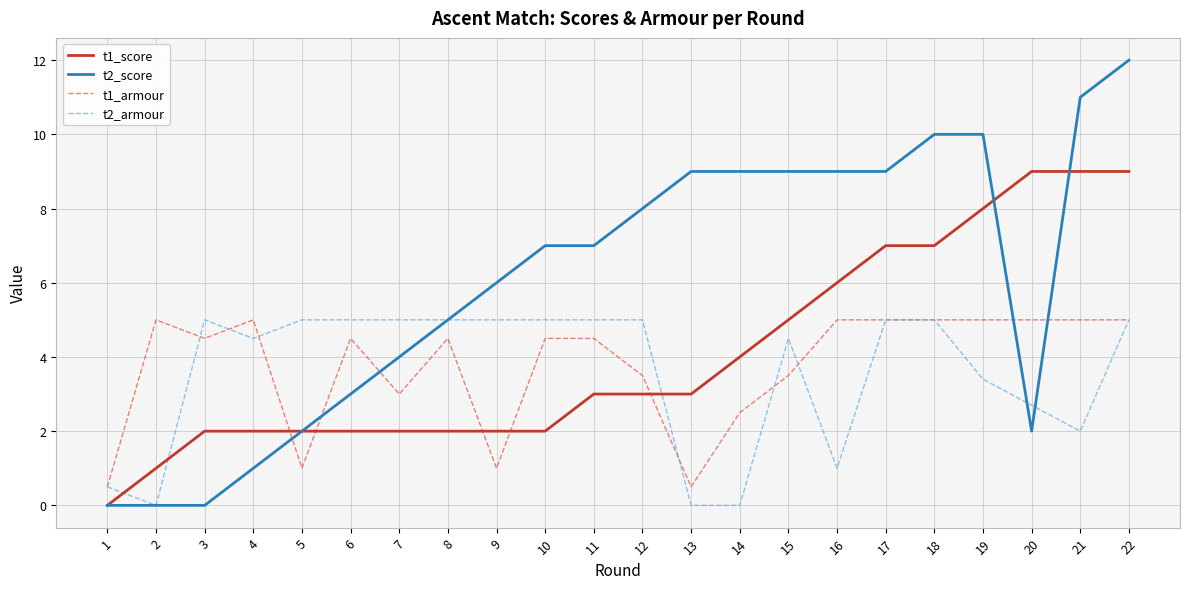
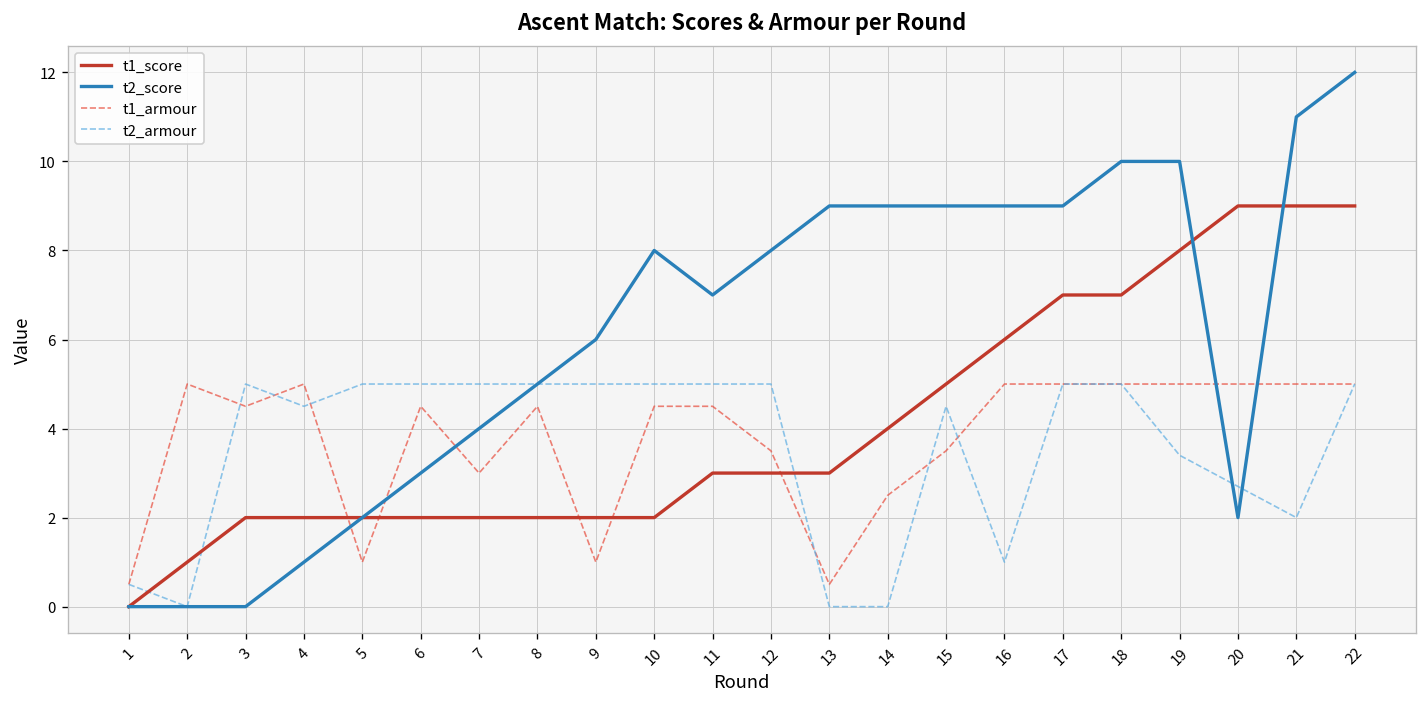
  {
    "t2_score": {
      "3": 0,
      "4": 1,
      "6": 3,
      "7": 4,
      "9": 6,
-     "10": 7,
+     "10": 8,
      "11": 7,
      "12": 8,
      "13": 9,
      "14": 9,
      "15": 9,
      "16": 9,
      "17": 9,
      "18": 10,
      "19": 10,
      "20": 2,
      "21": 11,
      "22": 12
    },
    "t2_armour": {
      "3": 5,
      "4": 4.5,
      "5": 5,
      "6": 5,
      "7": 5,
      "9": 5,
      "10": 5,
      "11": 5,
      "12": 5,
      "13": 0,
      "14": 0,
      "15": 4.5,
      "16": 1,
      "19": 3.4,
      "20": 2.7,
      "21": 2
    }
  }
